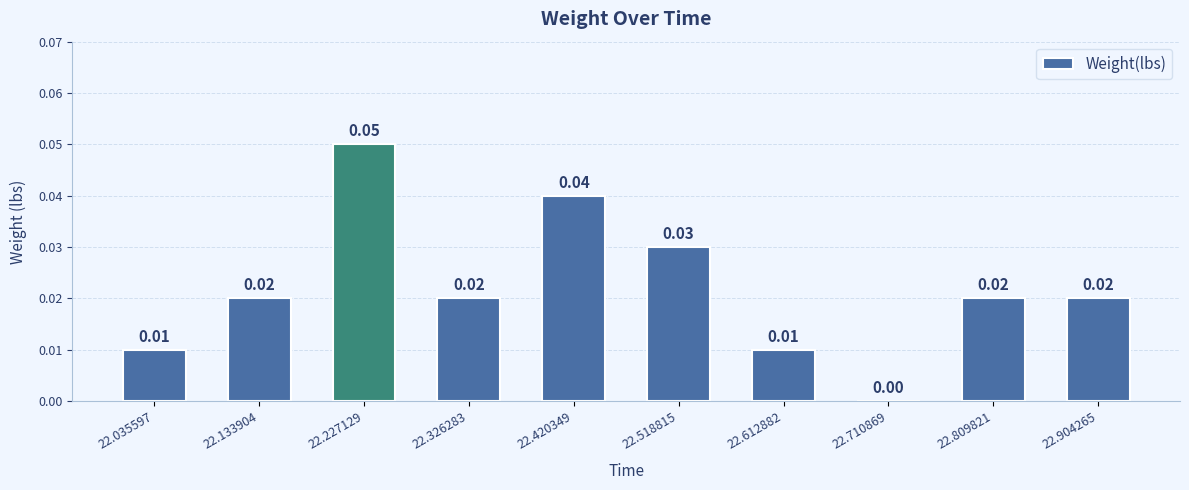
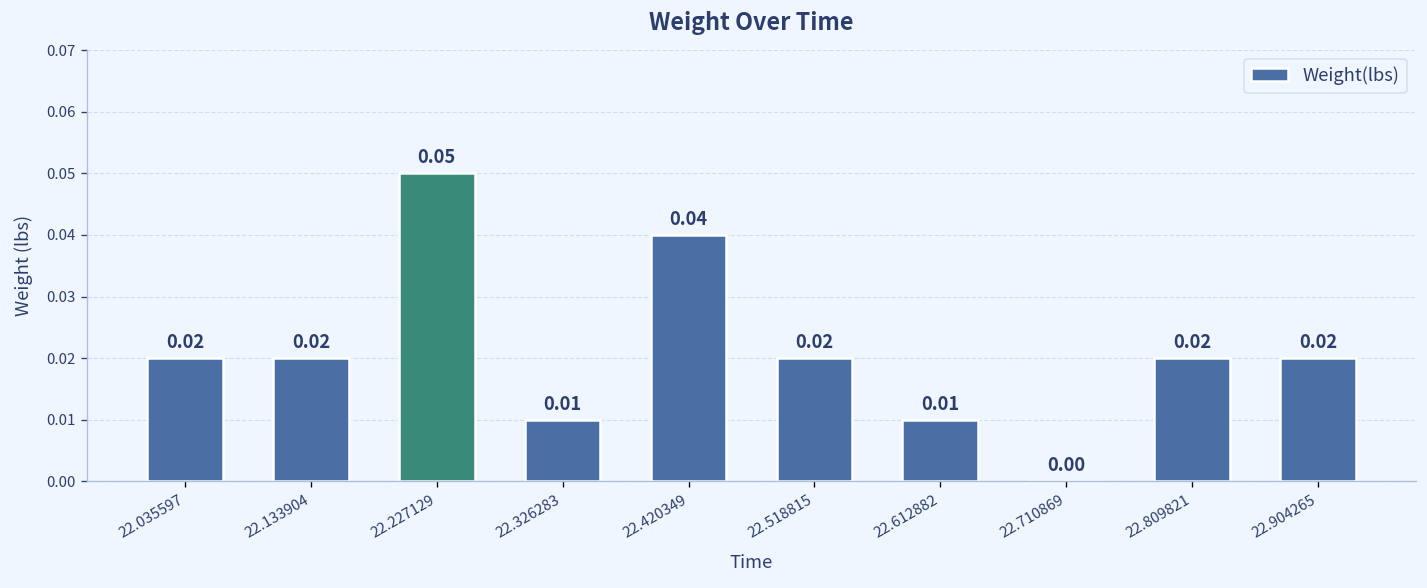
  {
-   "22.035597": 0.01,
+   "22.035597": 0.02,
    "22.133904": 0.02,
    "22.227129": 0.05,
-   "22.326283": 0.02,
+   "22.326283": 0.01,
    "22.420349": 0.04,
-   "22.518815": 0.03,
+   "22.518815": 0.02,
    "22.612882": 0.01,
    "22.710869": 0.00,
    "22.809821": 0.02,
    "22.904265": 0.02
  }
